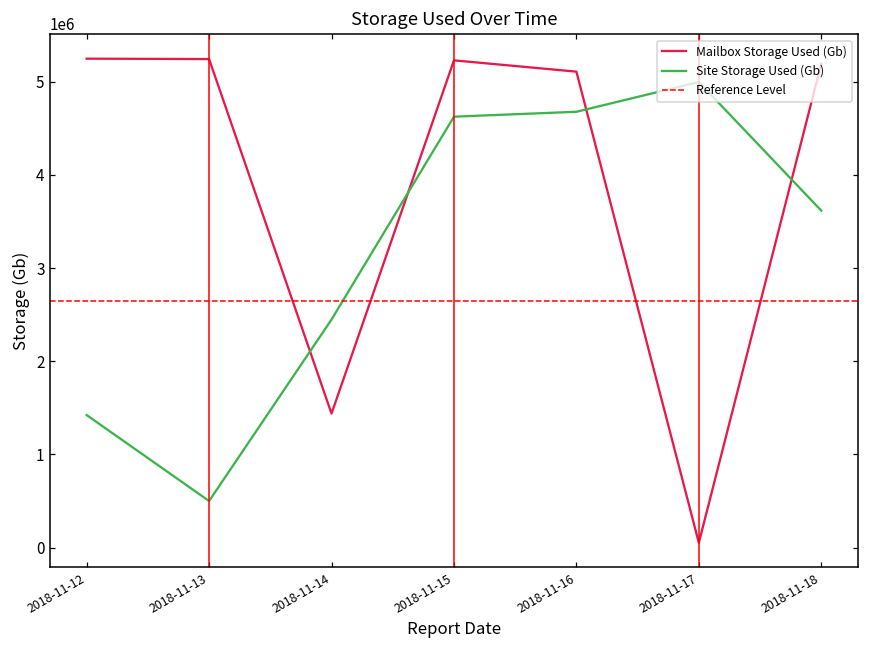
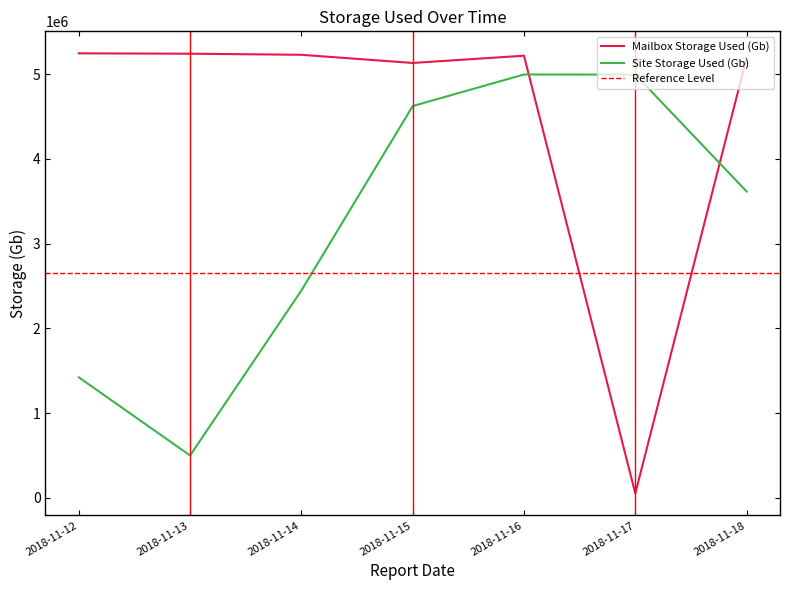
  {
    "Mailbox Storage Used (Gb)": {
      "2018-11-12": 5200000,
      "2018-11-13": 5200000,
-     "2018-11-14": 1400000,
-     "2018-11-15": 5200000,
-     "2018-11-16": 5100000,
+     "2018-11-14": 5200000,
+     "2018-11-15": 5100000,
+     "2018-11-16": 5200000,
      "2018-11-17": 100000
    },
    "Site Storage Used (Gb)": {
      "2018-11-12": 1400000,
      "2018-11-13": 500000,
      "2018-11-14": 2400000,
      "2018-11-15": 4600000,
-     "2018-11-16": 4700000,
+     "2018-11-16": 5000000,
      "2018-11-18": 3600000
    }
  }
